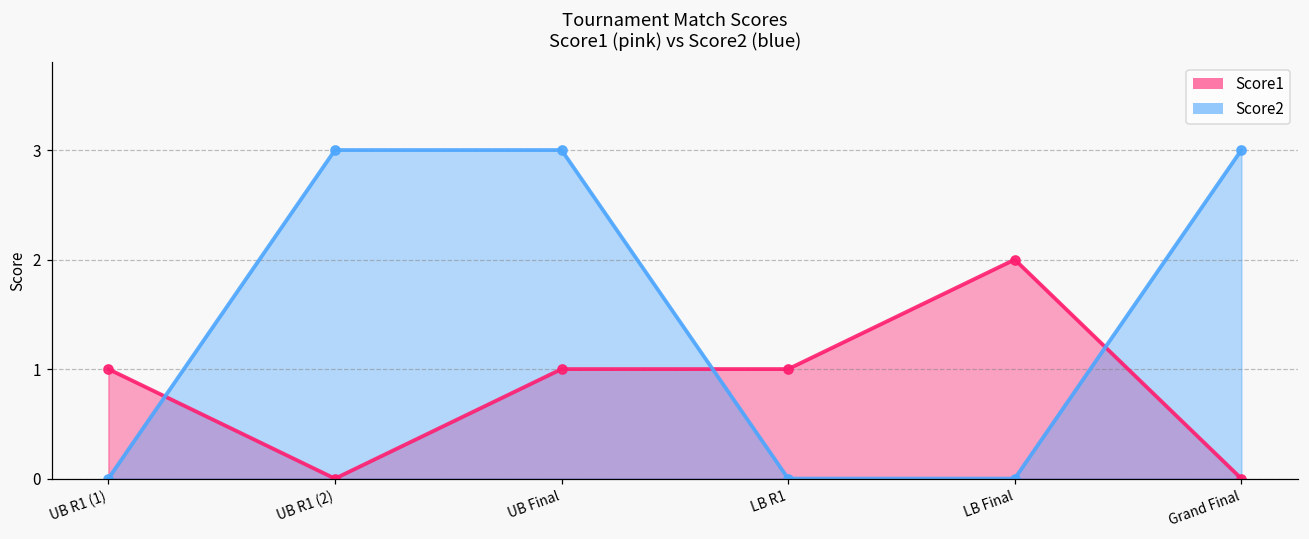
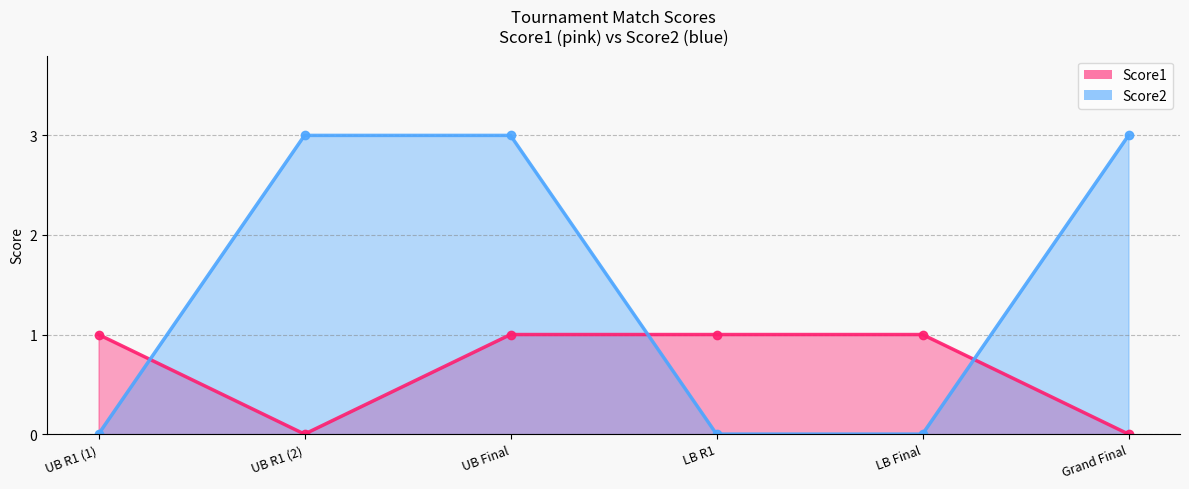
  {
    "Score1": {
      "UB R1 (1)": 1,
      "UB R1 (2)": 0,
      "UB Final": 1,
      "LB R1": 1,
-     "LB Final": 2,
+     "LB Final": 1,
      "Grand Final": 0
    },
    "Score2": {
      "UB R1 (1)": 0,
      "UB R1 (2)": 3,
      "UB Final": 3,
      "LB R1": 0,
      "LB Final": 0,
      "Grand Final": 3
    }
  }
